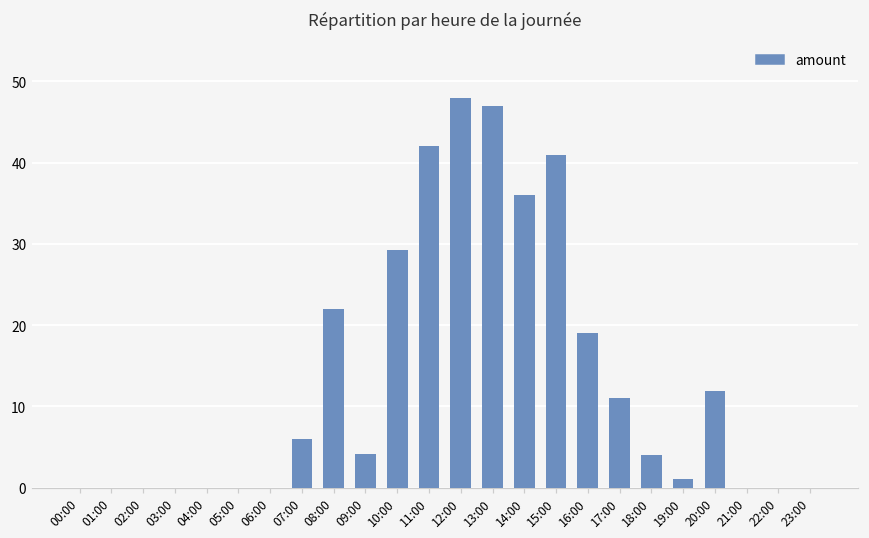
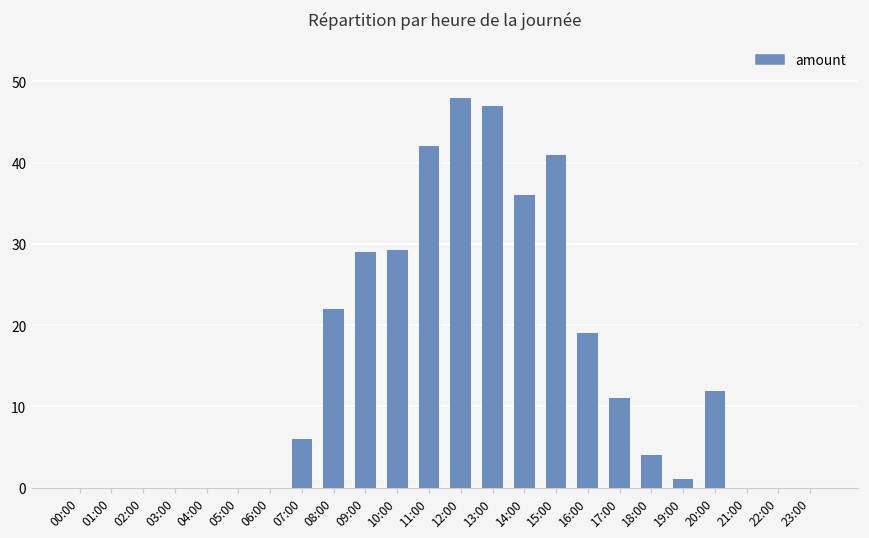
  {
    "00:00": 0,
    "01:00": 0,
    "02:00": 0,
    "03:00": 0,
    "04:00": 0,
    "05:00": 0,
    "06:00": 0,
    "07:00": 6,
    "08:00": 22,
-   "09:00": 4,
+   "09:00": 29,
    "10:00": 29,
    "11:00": 42,
    "12:00": 48,
    "13:00": 47,
    "14:00": 36,
    "15:00": 41,
    "16:00": 19,
    "17:00": 11,
    "18:00": 4,
    "19:00": 1,
    "20:00": 12,
    "21:00": 0,
    "22:00": 0,
    "23:00": 0
  }
